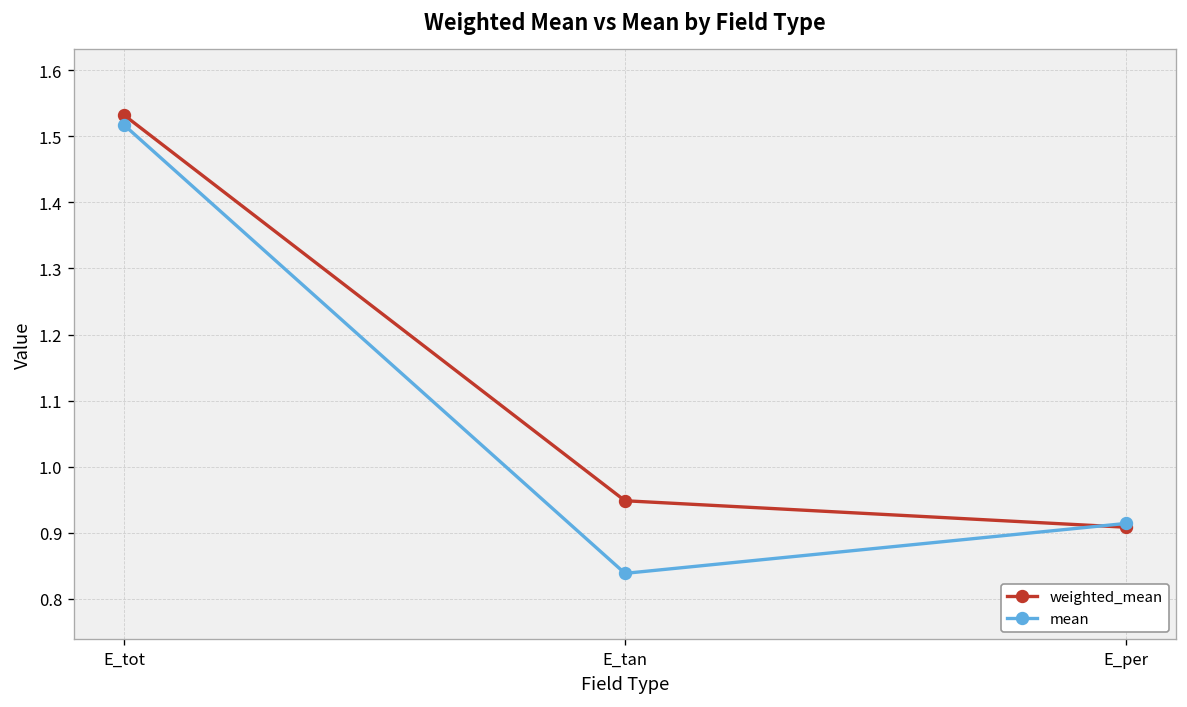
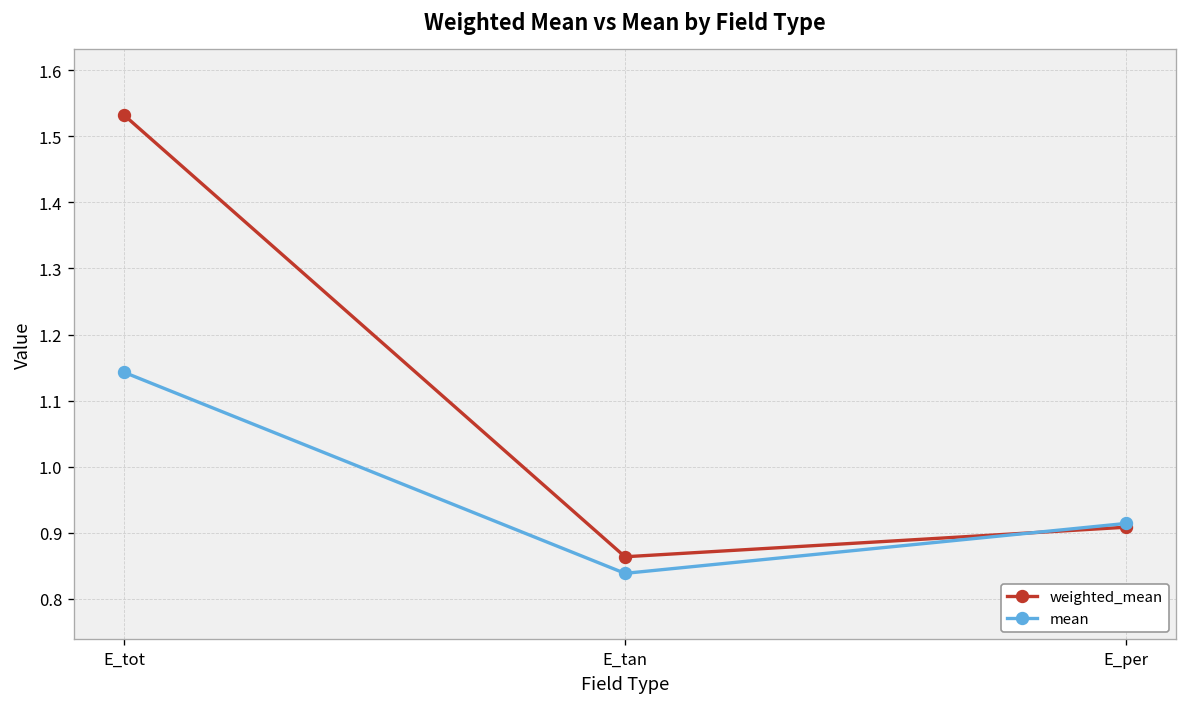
  {
    "weighted_mean": {
      "E_tot": 1.53,
-     "E_tan": 0.95,
+     "E_tan": 0.86,
      "E_per": 0.91
    },
    "mean": {
-     "E_tot": 1.52,
+     "E_tot": 1.14,
      "E_tan": 0.84,
      "E_per": 0.91
    }
  }
